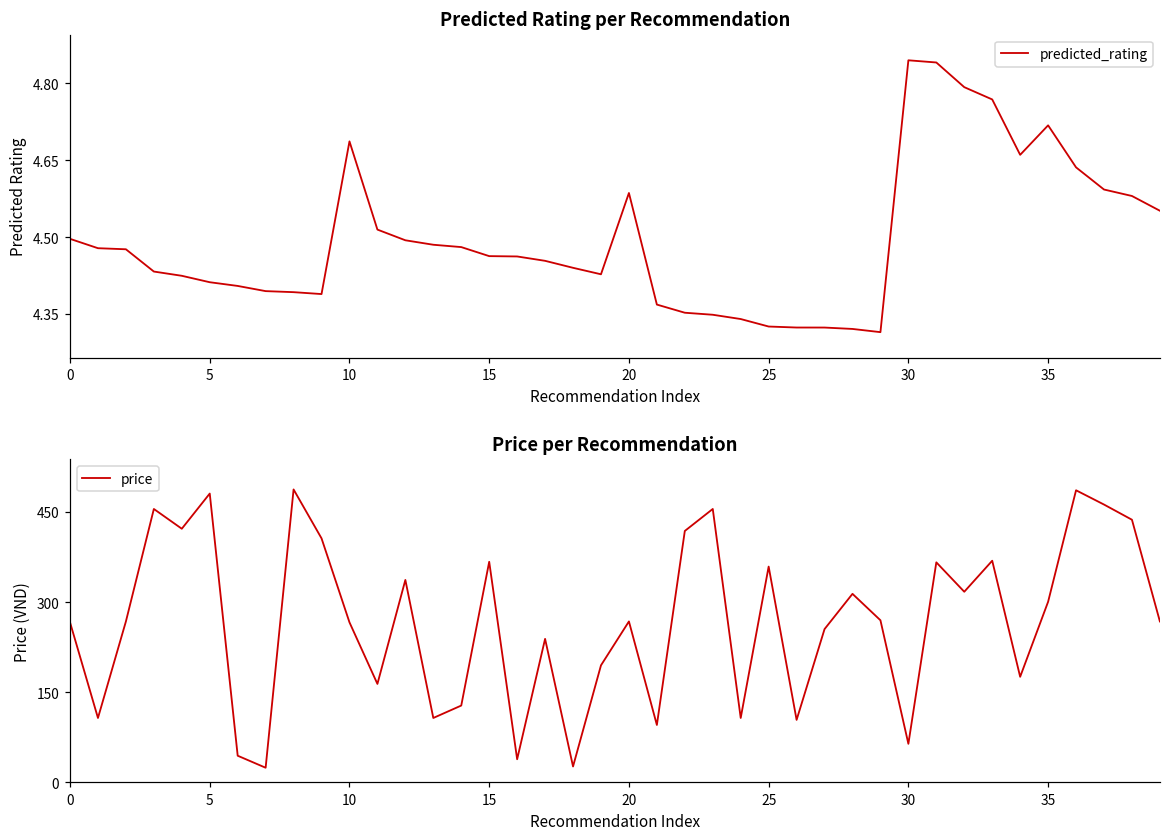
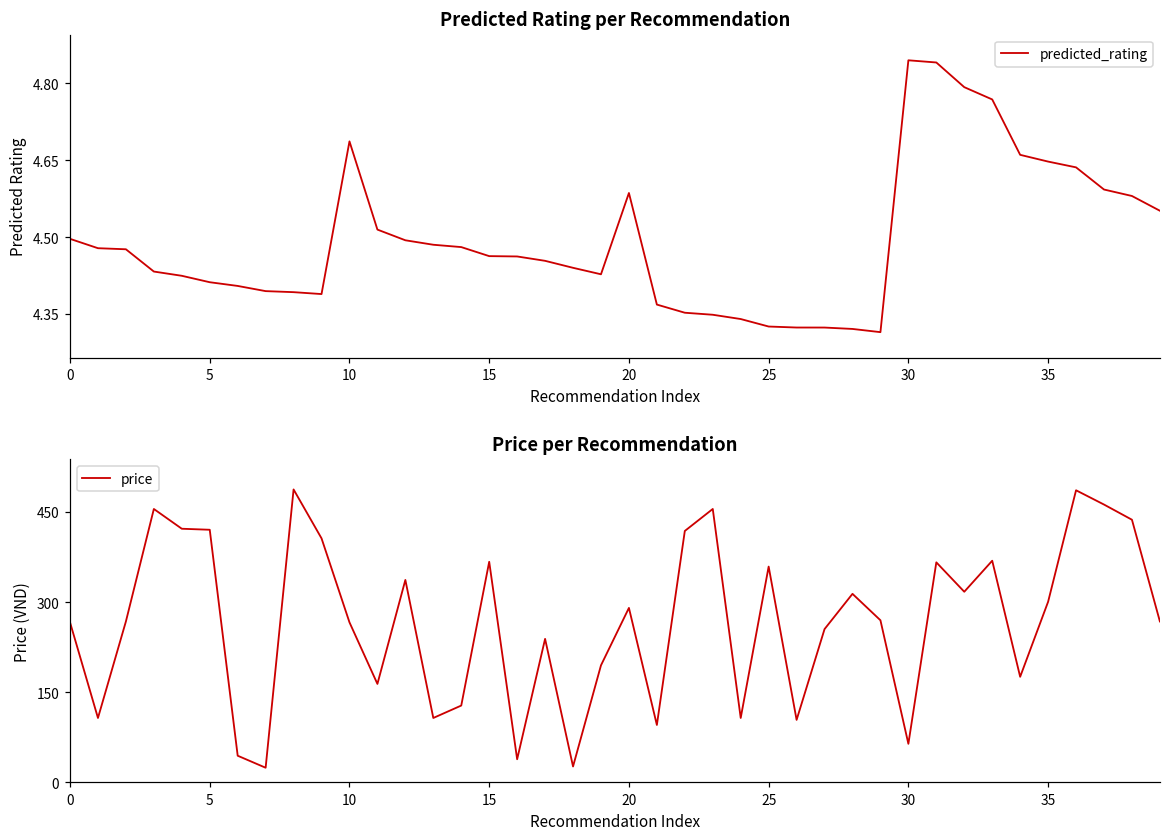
  {
    "Predicted Rating per Recommendation": {
      "0": 4.50,
      "5": 4.41,
      "10": 4.69,
      "15": 4.46,
      "20": 4.59,
      "25": 4.33,
      "30": 4.85,
-     "35": 4.72
+     "35": 4.65
    },
    "Price per Recommendation": {
      "0": 270,
-     "5": 480,
+     "5": 420,
      "10": 270,
      "15": 370,
-     "20": 270,
+     "20": 290,
      "25": 360,
      "30": 60,
      "35": 300
    }
  }
